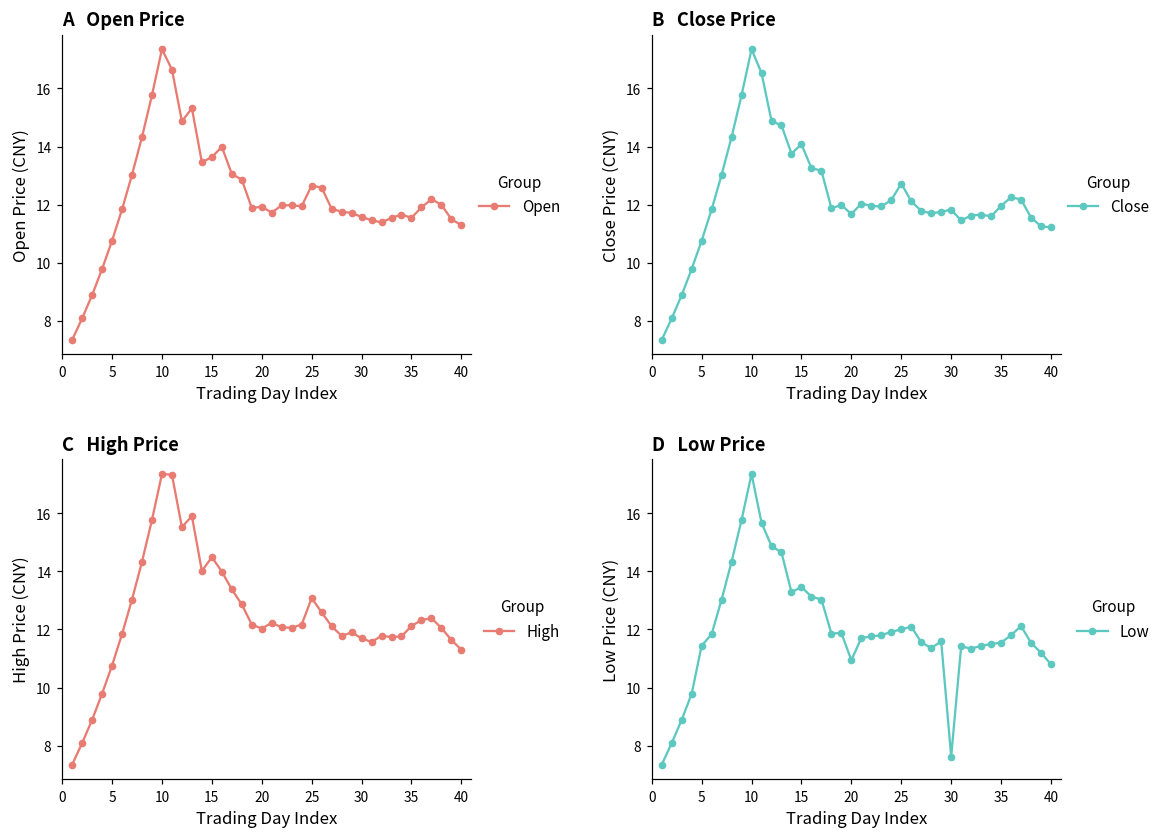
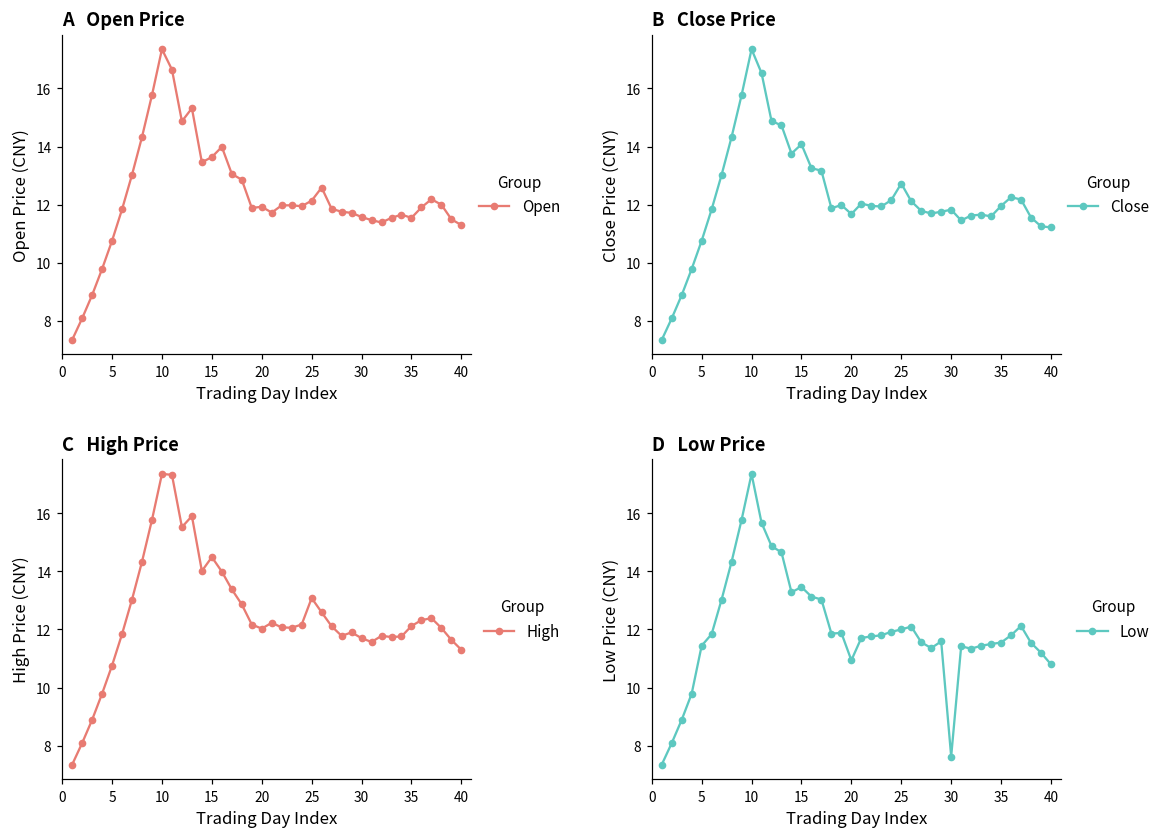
  {
    "A Open Price": {
      "5": 10.8,
      "10": 17.4,
      "15": 13.6,
      "20": 11.9,
-     "25": 12.7,
+     "25": 12.1,
      "30": 11.6,
      "35": 11.6,
      "40": 11.3
    },
    "B Close Price": {
      "5": 10.8,
      "10": 17.4,
      "15": 14.1,
      "20": 11.7,
      "25": 12.7,
      "30": 11.8,
      "35": 12.0,
      "40": 11.2
    },
    "C High Price": {
      "5": 10.8,
      "10": 17.4,
      "15": 14.5,
      "20": 12.0,
      "25": 13.1,
      "30": 11.7,
      "35": 12.1,
      "40": 11.3
    },
    "D Low Price": {
      "5": 11.4,
      "10": 17.4,
      "15": 13.5,
      "20": 10.9,
      "25": 12.0,
      "30": 7.6,
      "35": 11.6,
      "40": 10.8
    }
  }
